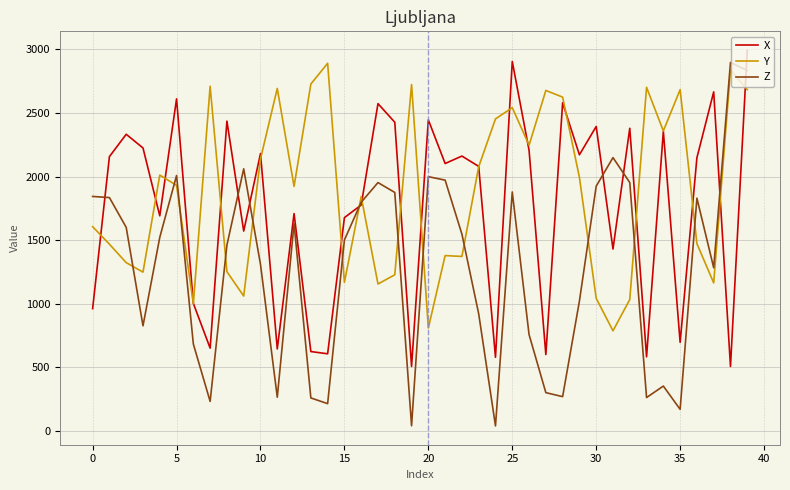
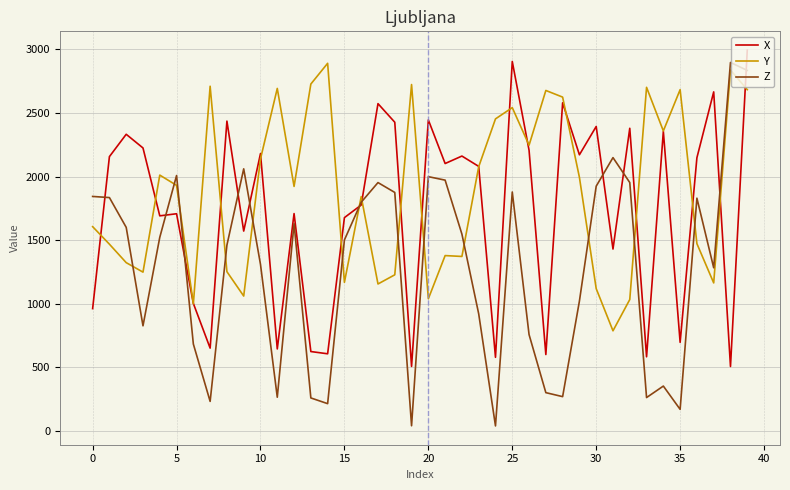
  {
    "X": {
      "0": 960,
-     "5": 2610,
+     "5": 1710,
      "10": 2180,
      "15": 1680,
      "20": 2450,
      "25": 2900,
      "30": 2390,
      "35": 700
    },
    "Y": {
      "0": 1610,
      "5": 1930,
      "10": 2140,
      "15": 1170,
-     "20": 810,
+     "20": 1040,
      "25": 2540,
-     "30": 1040,
+     "30": 1120,
      "35": 2680
    },
    "Z": {
      "0": 1840,
      "5": 2010,
      "10": 1310,
      "15": 1500,
      "20": 2000,
      "25": 1880,
      "30": 1920,
      "35": 170
    }
  }
